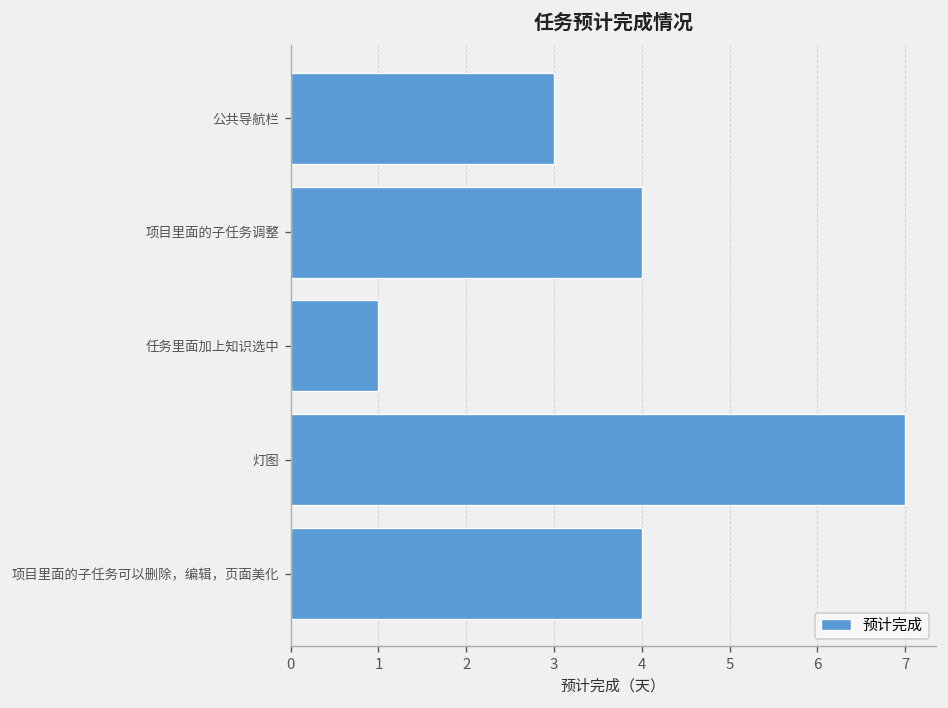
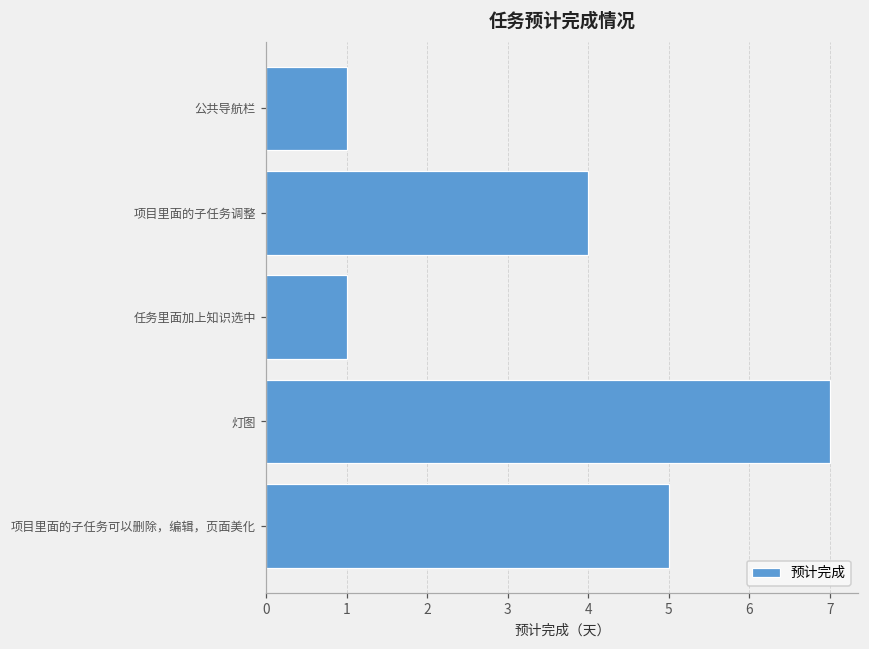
  {
-   "公共导航栏": 3,
+   "公共导航栏": 1,
    "项目里面的子任务调整": 4,
    "任务里面加上知识选中": 1,
    "灯图": 7,
-   "项目里面的子任务可以删除，编辑，页面美化": 4
+   "项目里面的子任务可以删除，编辑，页面美化": 5
  }
